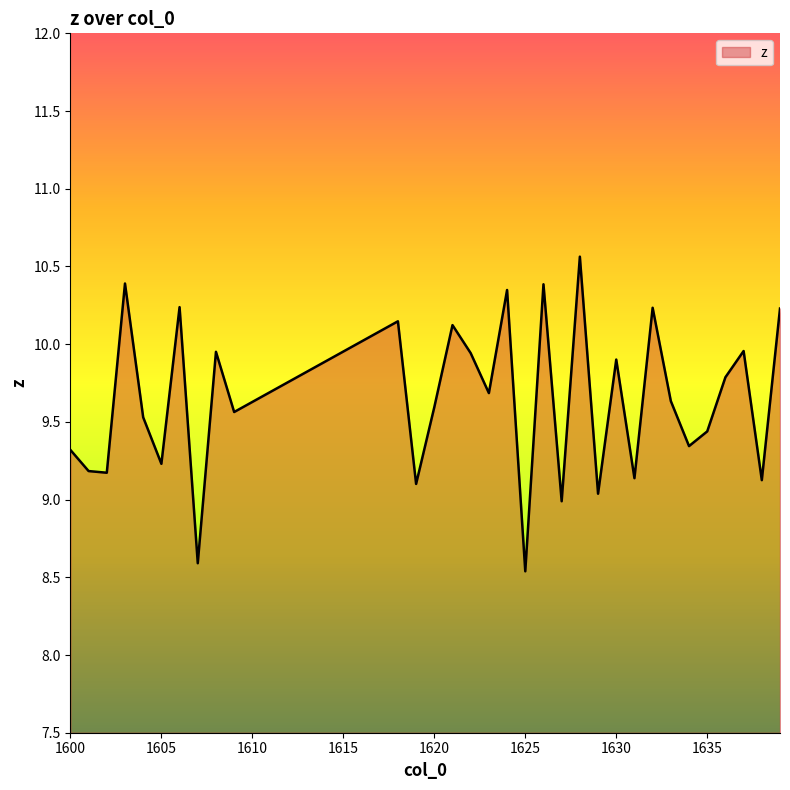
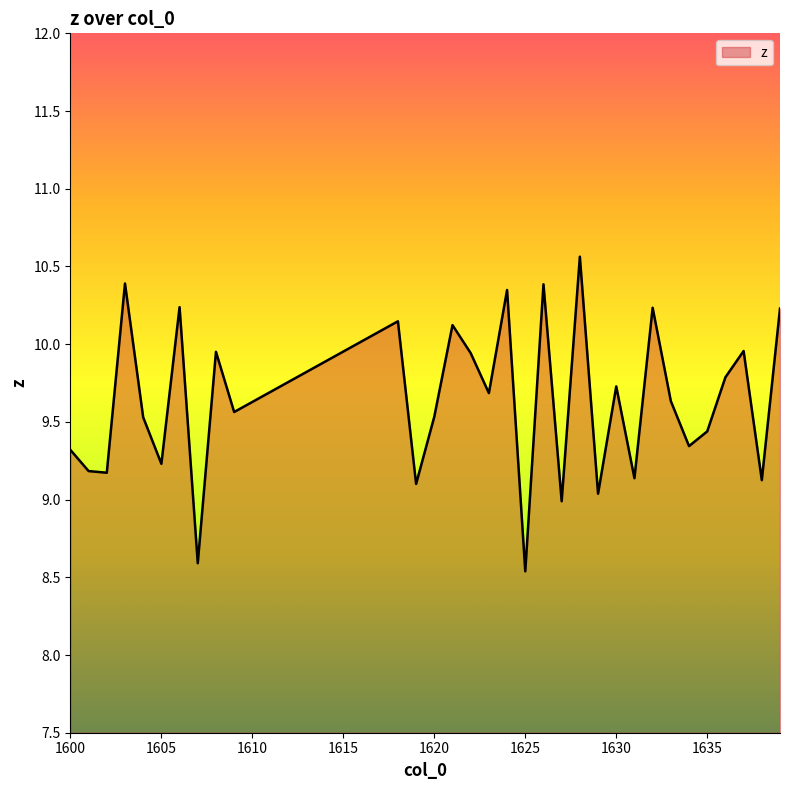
  {
    "1600": 9.32,
    "1605": 9.23,
-   "1620": 9.59,
+   "1620": 9.53,
    "1625": 8.54,
-   "1630": 9.90,
+   "1630": 9.73,
    "1635": 9.44
  }
